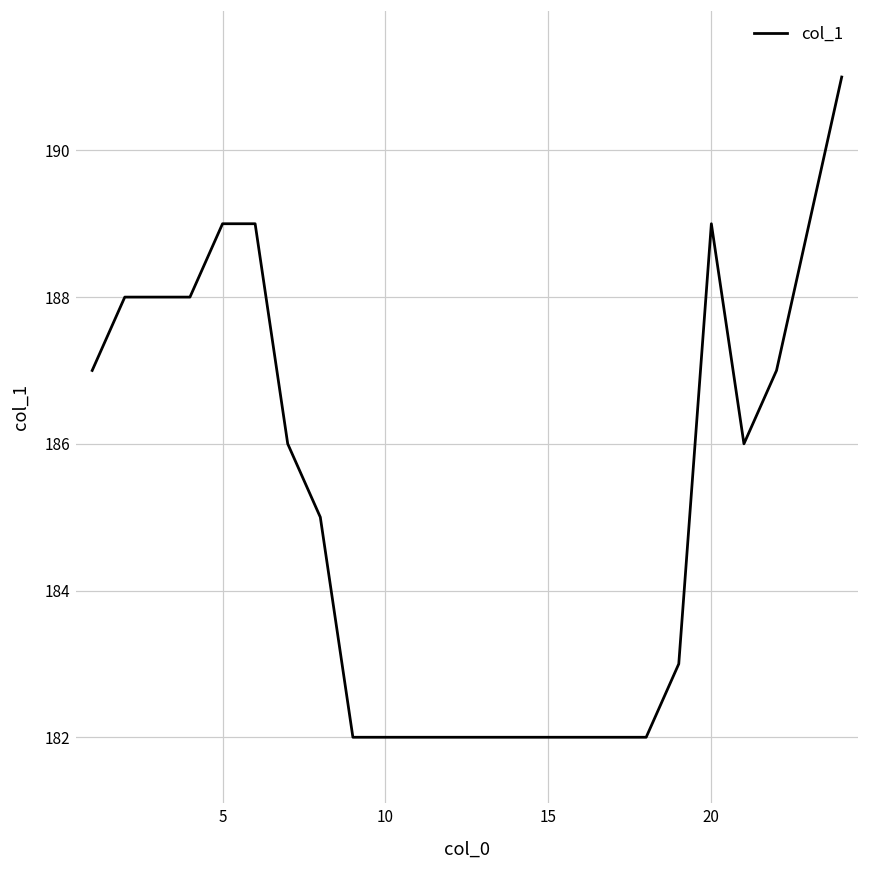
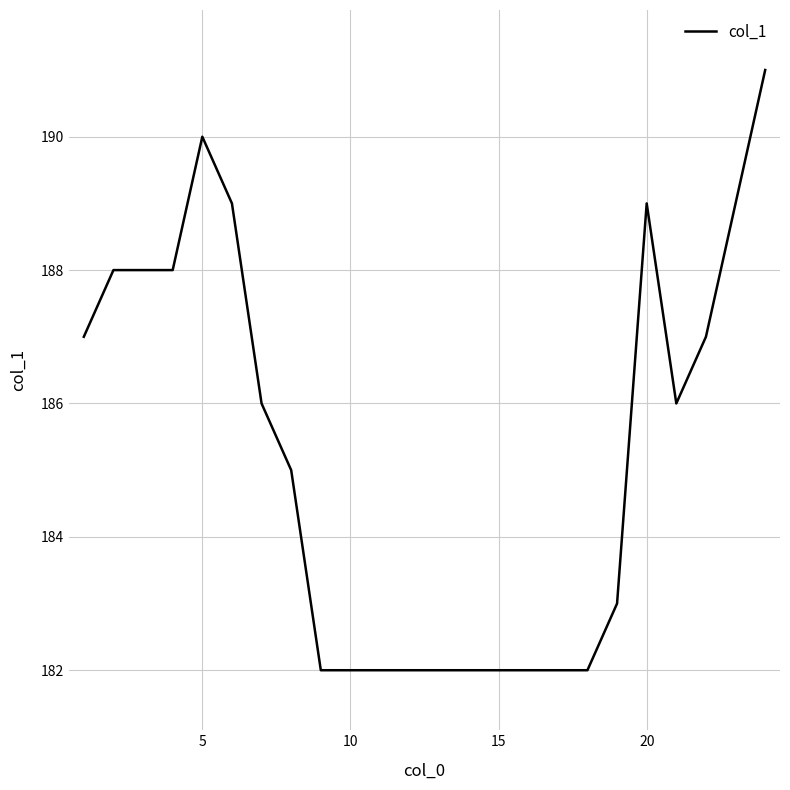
  {
-   "5": 189,
+   "5": 190,
    "10": 182,
    "15": 182,
    "20": 189
  }
